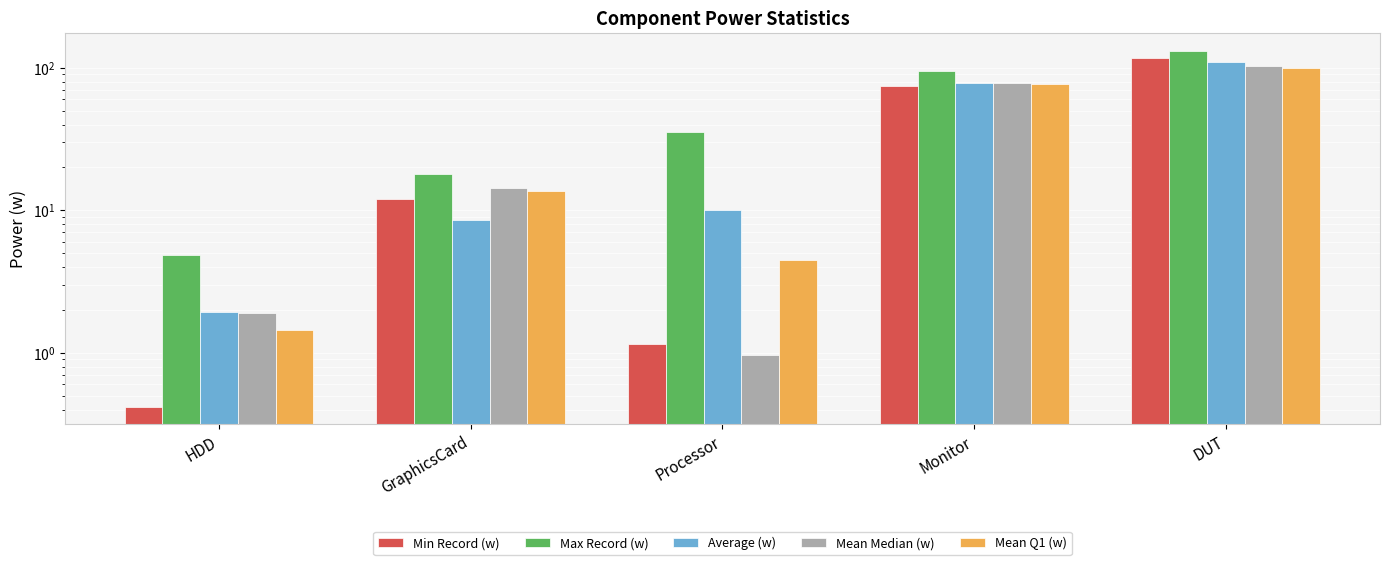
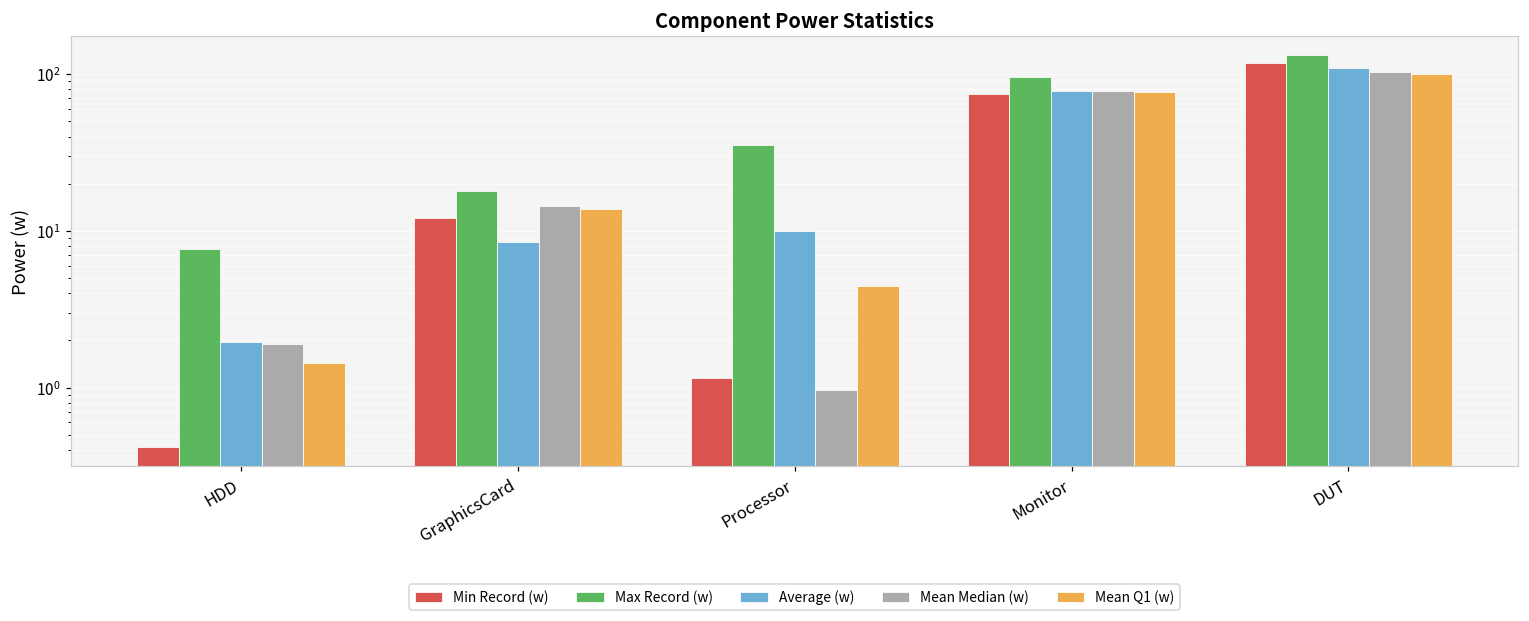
  {
    "Min Record (w)": {
      "HDD": 0.42,
      "GraphicsCard": 12,
      "Processor": 1.2,
      "Monitor": 70,
      "DUT": 120
    },
    "Max Record (w)": {
-     "HDD": 4.8,
+     "HDD": 8,
      "GraphicsCard": 18,
      "Processor": 35,
      "Monitor": 100,
      "DUT": 130
    },
    "Average (w)": {
      "HDD": 1.9,
      "GraphicsCard": 9,
      "Processor": 10,
      "Monitor": 80,
      "DUT": 110
    },
    "Mean Median (w)": {
      "HDD": 1.9,
      "GraphicsCard": 14,
      "Processor": 1.0,
      "Monitor": 80,
      "DUT": 100
    },
    "Mean Q1 (w)": {
      "HDD": 1.4,
      "GraphicsCard": 14,
      "Processor": 4.5,
      "Monitor": 80,
      "DUT": 100
    }
  }
